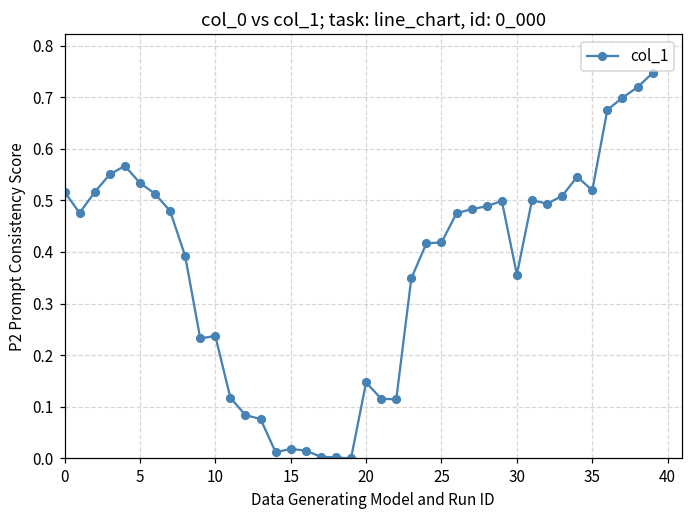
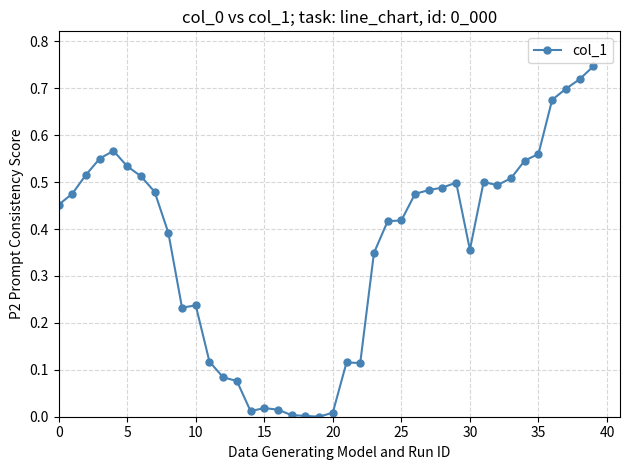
  {
-   "0": 0.52,
+   "0": 0.45,
    "5": 0.53,
    "10": 0.24,
    "15": 0.02,
-   "20": 0.15,
+   "20": 0.01,
    "25": 0.42,
    "30": 0.36,
-   "35": 0.52
+   "35": 0.56
  }
